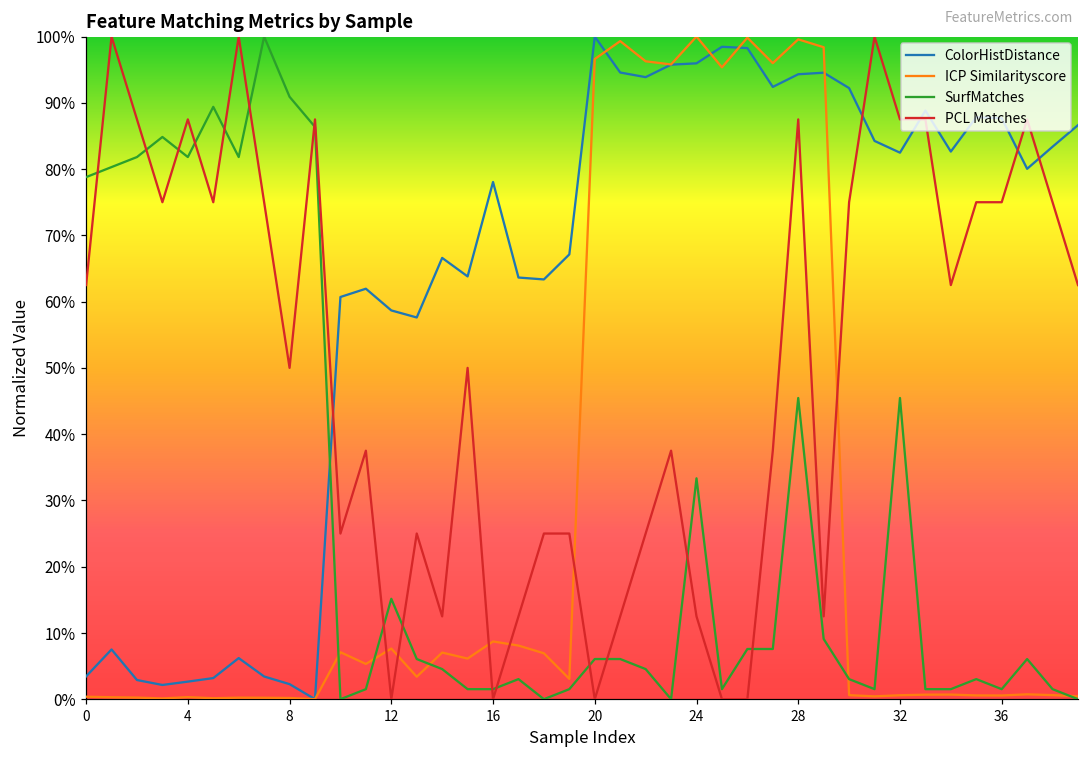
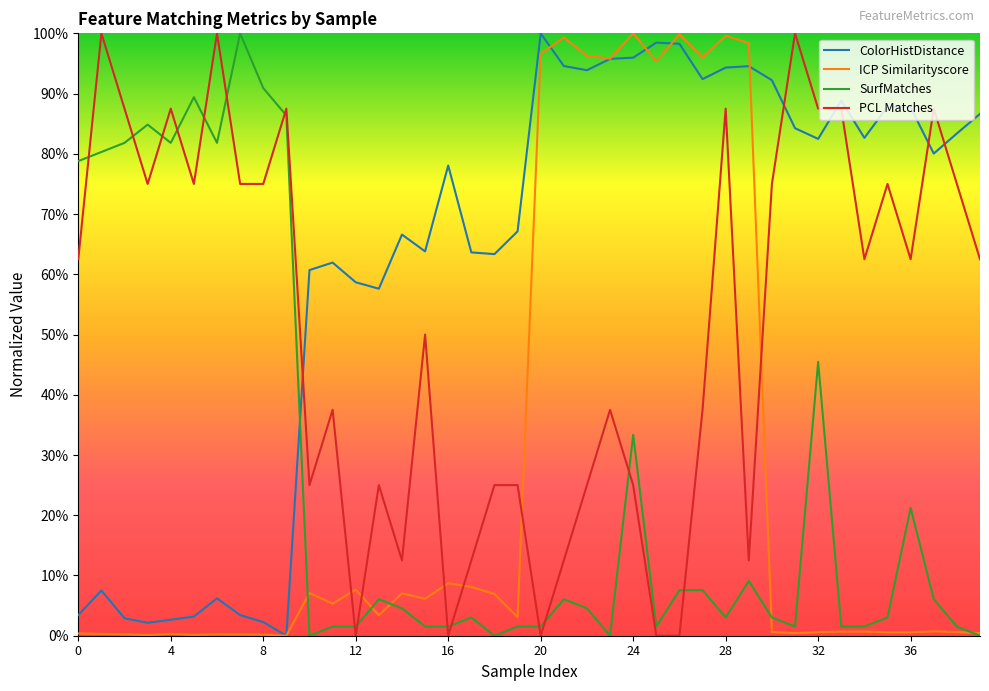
  {
    "ColorHistDistance": {
      "0": "3%",
      "4": "3%",
      "8": "2%",
      "12": "59%",
      "16": "78%",
      "20": "100%",
      "24": "96%",
      "28": "94%",
      "32": "82%"
    },
    "ICP Similarityscore": {
      "0": "0%",
      "4": "0%",
      "8": "0%",
      "12": "8%",
      "16": "9%",
      "20": "97%",
      "24": "100%",
      "28": "100%",
      "32": "1%",
      "36": "1%"
    },
    "SurfMatches": {
      "0": "79%",
      "4": "82%",
      "8": "91%",
-     "12": "15%",
+     "12": "2%",
      "16": "2%",
-     "20": "6%",
+     "20": "2%",
      "24": "33%",
-     "28": "45%",
+     "28": "3%",
      "32": "45%",
-     "36": "2%"
+     "36": "21%"
    },
    "PCL Matches": {
      "0": "63%",
      "4": "88%",
-     "8": "50%",
+     "8": "75%",
      "12": "0%",
      "16": "0%",
      "20": "0%",
-     "24": "13%",
+     "24": "25%",
      "28": "88%",
      "32": "88%",
-     "36": "75%"
+     "36": "63%"
    }
  }
